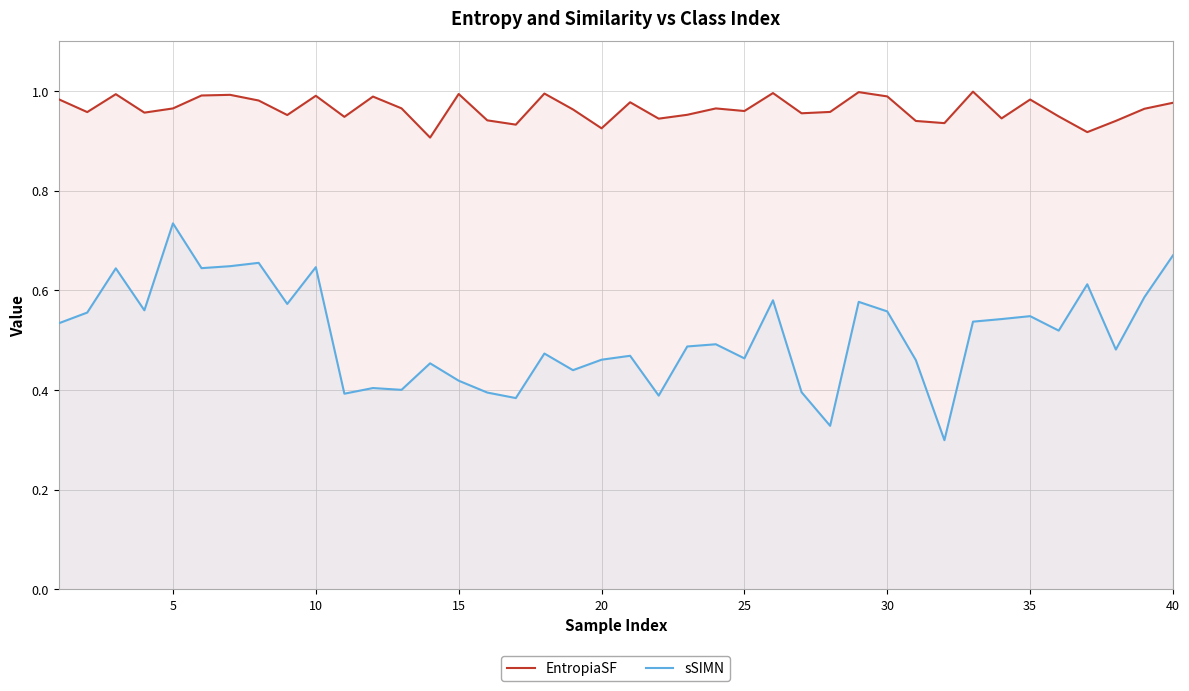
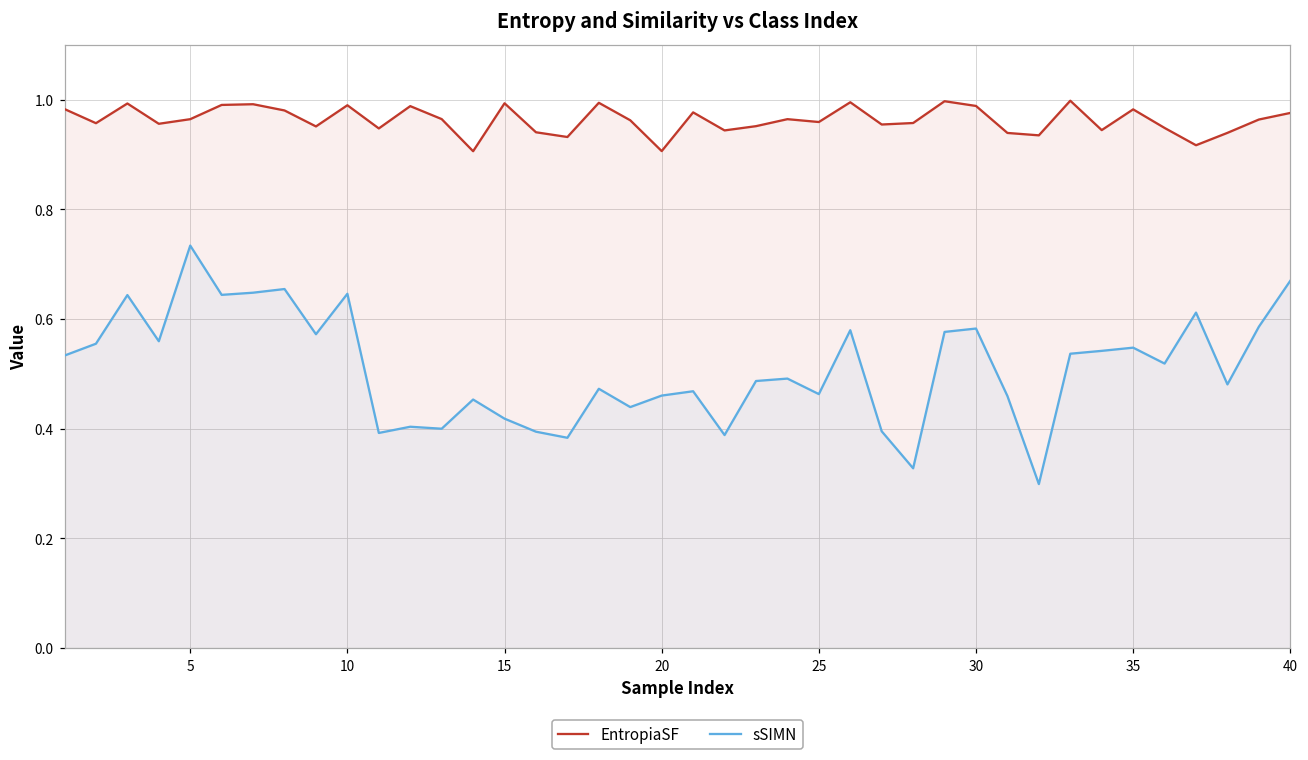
  {
    "EntropiaSF": {
      "5": 0.96,
      "10": 0.99,
      "15": 0.99,
-     "20": 0.92,
+     "20": 0.91,
      "25": 0.96,
      "30": 0.99,
      "35": 0.98,
      "40": 0.98
    },
    "sSIMN": {
      "5": 0.73,
      "10": 0.65,
      "15": 0.42,
      "20": 0.46,
      "25": 0.46,
-     "30": 0.56,
+     "30": 0.58,
      "35": 0.55,
      "40": 0.67
    }
  }
